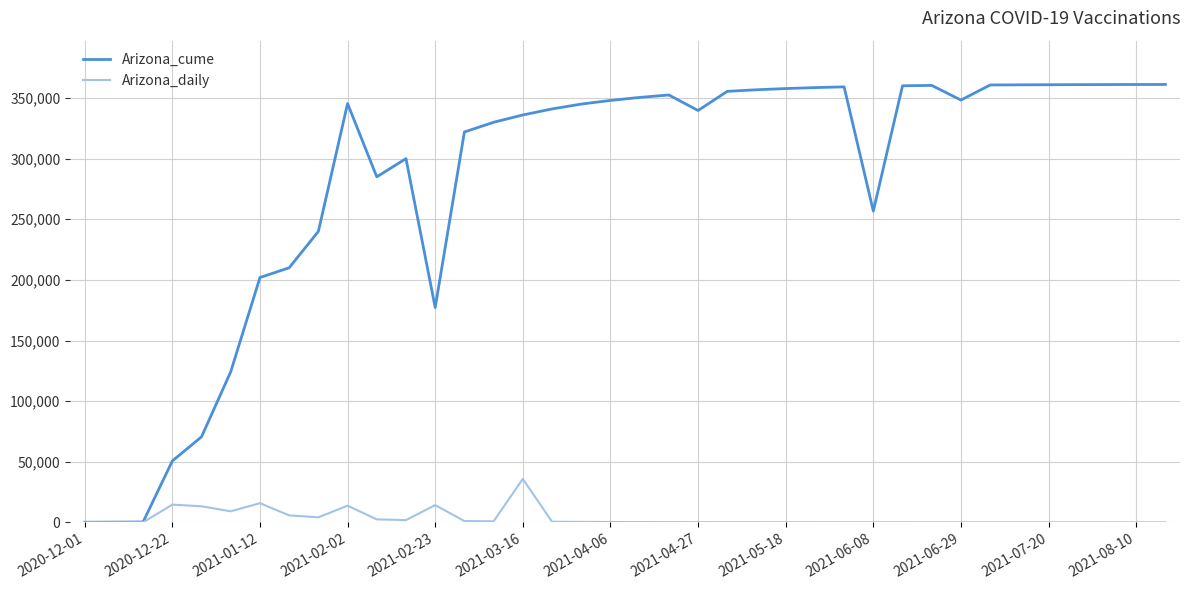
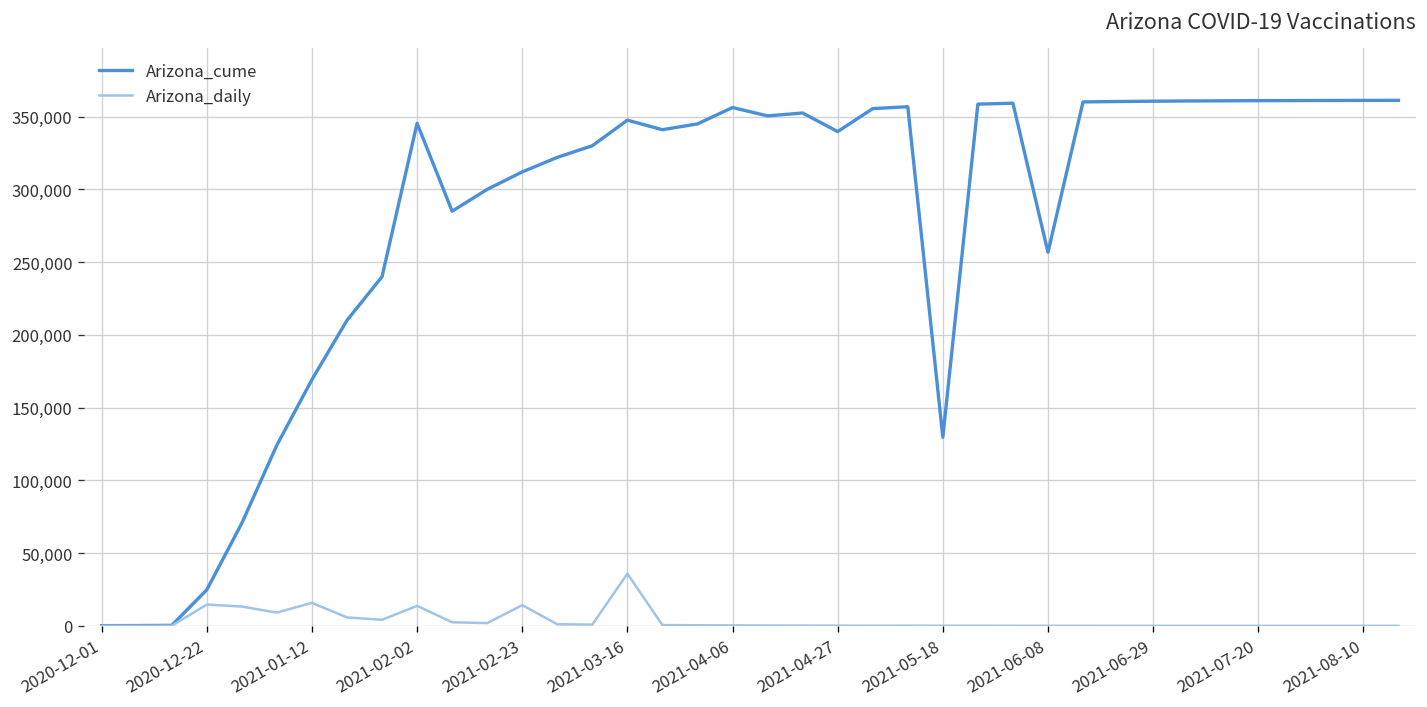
  {
    "Arizona_cume": {
-     "2020-12-22": "51,000",
-     "2021-01-12": "202,000",
+     "2020-12-22": "25,000",
+     "2021-01-12": "169,000",
      "2021-02-02": "345,000",
-     "2021-02-23": "177,000",
-     "2021-03-16": "336,000",
-     "2021-04-06": "348,000",
+     "2021-02-23": "312,000",
+     "2021-03-16": "348,000",
+     "2021-04-06": "356,000",
      "2021-04-27": "340,000",
-     "2021-05-18": "358,000",
+     "2021-05-18": "130,000",
      "2021-06-08": "257,000",
-     "2021-06-29": "348,000",
+     "2021-06-29": "361,000",
      "2021-07-20": "361,000",
      "2021-08-10": "361,000"
    },
    "Arizona_daily": {
      "2020-12-22": "15,000",
      "2021-01-12": "16,000",
      "2021-02-02": "14,000",
      "2021-02-23": "14,000",
      "2021-03-16": "36,000",
      "2021-04-06": "0",
      "2021-04-27": "0",
      "2021-05-18": "0",
      "2021-06-08": "0",
      "2021-06-29": "0",
      "2021-07-20": "0",
      "2021-08-10": "0"
    }
  }
